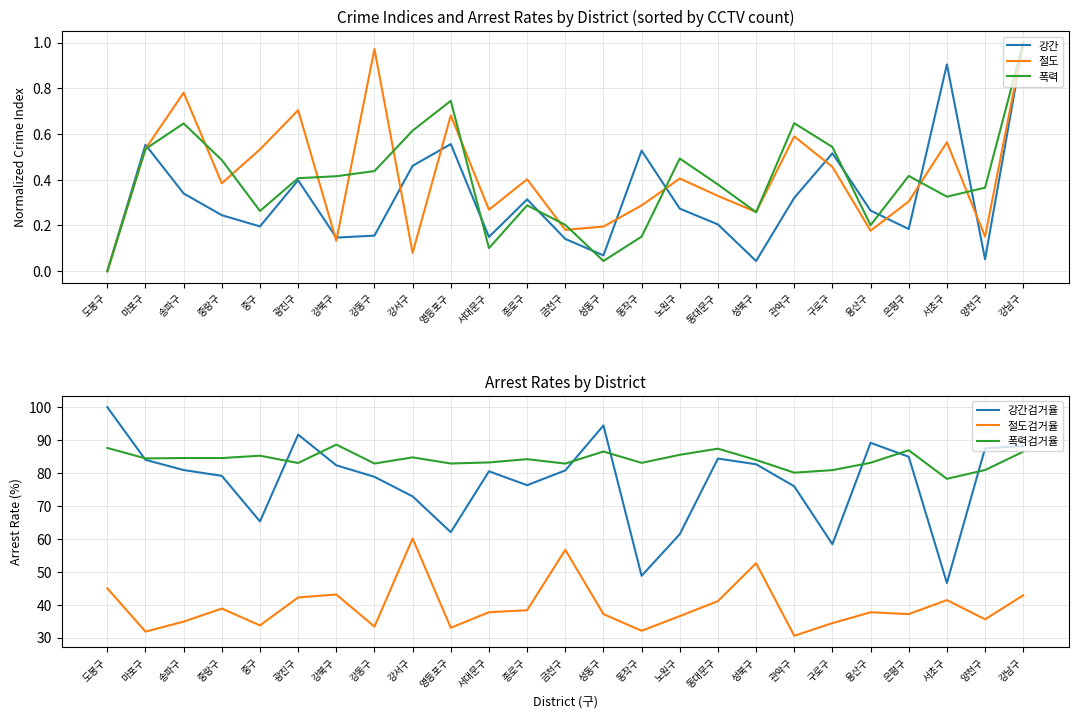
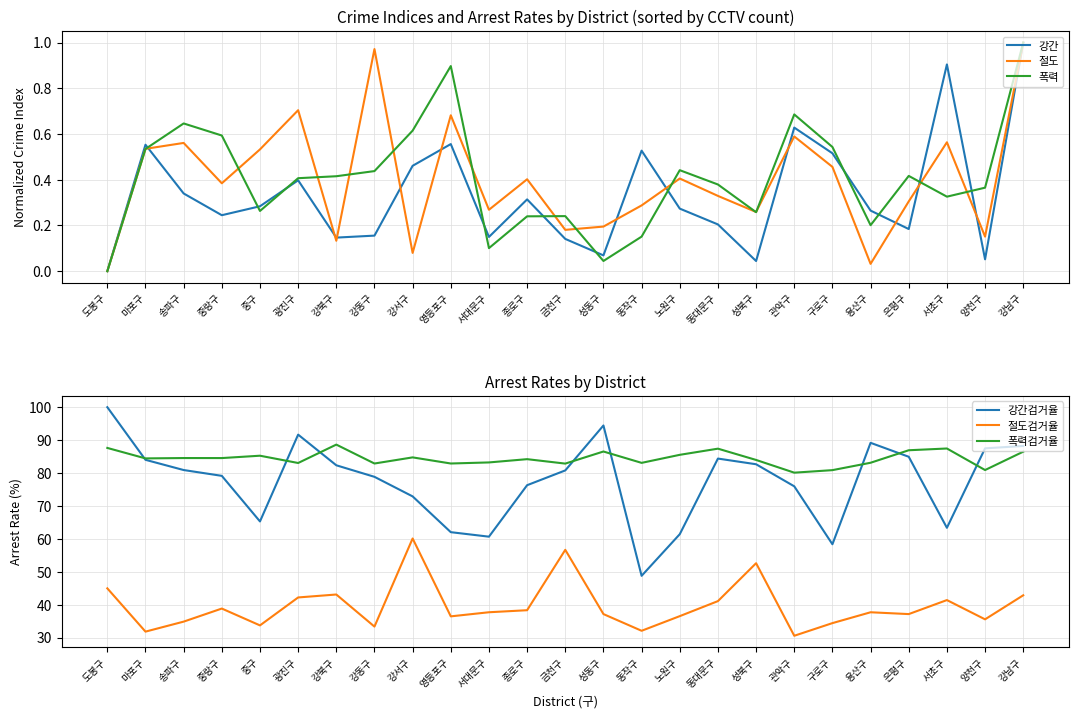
  {
    "Crime Indices and Arrest Rates by District (sorted by CCTV count)": {
      "강간": {
        "마포구": 0.55,
        "송파구": 0.34,
        "중랑구": 0.24,
-       "중구": 0.20,
+       "중구": 0.28,
        "강북구": 0.15,
        "강동구": 0.16,
        "강서구": 0.46,
        "영등포구": 0.56,
        "서대문구": 0.15,
        "종로구": 0.31,
        "금천구": 0.14,
        "성동구": 0.07,
        "동작구": 0.53,
        "노원구": 0.27,
        "동대문구": 0.20,
        "성북구": 0.04,
-       "관악구": 0.32,
+       "관악구": 0.63,
        "구로구": 0.52,
        "용산구": 0.27,
        "은평구": 0.18,
        "서초구": 0.90,
        "양천구": 0.05
      },
      "절도": {
-       "송파구": 0.78,
+       "송파구": 0.56,
        "중랑구": 0.38,
        "중구": 0.53,
        "광진구": 0.70,
        "강북구": 0.13,
        "강동구": 0.97,
        "강서구": 0.08,
        "영등포구": 0.68,
        "서대문구": 0.27,
        "종로구": 0.40,
        "금천구": 0.18,
        "성동구": 0.20,
        "동작구": 0.29,
        "노원구": 0.41,
        "동대문구": 0.33,
        "관악구": 0.59,
        "구로구": 0.46,
-       "용산구": 0.18,
+       "용산구": 0.03,
        "은평구": 0.31,
        "서초구": 0.56,
        "양천구": 0.15
      },
      "폭력": {
        "송파구": 0.65,
-       "중랑구": 0.49,
+       "중랑구": 0.59,
        "중구": 0.26,
        "강북구": 0.42,
        "강동구": 0.44,
        "강서구": 0.61,
-       "영등포구": 0.75,
+       "영등포구": 0.90,
        "서대문구": 0.10,
-       "종로구": 0.29,
-       "금천구": 0.20,
+       "종로구": 0.24,
+       "금천구": 0.24,
        "성동구": 0.04,
        "동작구": 0.15,
-       "노원구": 0.49,
+       "노원구": 0.44,
        "동대문구": 0.38,
-       "관악구": 0.65,
+       "관악구": 0.69,
        "구로구": 0.54,
        "용산구": 0.20,
        "은평구": 0.42,
        "서초구": 0.33,
        "양천구": 0.37
      }
    },
    "Arrest Rates by District": {
      "강간검거율": {
        "도봉구": 100,
        "송파구": 81,
        "중랑구": 79,
        "중구": 65,
        "광진구": 92,
        "강북구": 82,
        "강동구": 79,
        "강서구": 73,
        "영등포구": 62,
-       "서대문구": 81,
+       "서대문구": 61,
        "종로구": 76,
        "금천구": 81,
        "성동구": 94,
        "동작구": 49,
        "노원구": 61,
        "동대문구": 84,
        "성북구": 83,
        "관악구": 76,
        "구로구": 58,
        "용산구": 89,
        "은평구": 85,
-       "서초구": 47
+       "서초구": 63
      },
      "절도검거율": {
        "도봉구": 45,
        "마포구": 32,
        "송파구": 35,
        "중랑구": 39,
        "중구": 34,
        "광진구": 42,
        "강북구": 43,
        "강동구": 33,
        "강서구": 60,
-       "영등포구": 33,
+       "영등포구": 36,
        "서대문구": 38,
        "종로구": 38,
        "금천구": 57,
        "성동구": 37,
        "동작구": 32,
        "노원구": 37,
        "동대문구": 41,
        "성북구": 53,
        "관악구": 31,
        "구로구": 34,
        "용산구": 38,
        "은평구": 37,
        "서초구": 41,
        "양천구": 36,
        "강남구": 43
      },
      "폭력검거율": {
        "도봉구": 88,
        "송파구": 85,
        "중랑구": 85,
        "중구": 85,
        "광진구": 83,
        "강북구": 89,
        "강동구": 83,
        "강서구": 85,
        "영등포구": 83,
        "서대문구": 83,
        "종로구": 84,
        "금천구": 83,
        "성동구": 87,
        "동작구": 83,
        "노원구": 86,
        "동대문구": 87,
        "성북구": 84,
        "관악구": 80,
        "구로구": 81,
        "용산구": 83,
        "은평구": 87,
-       "서초구": 78,
+       "서초구": 87,
        "양천구": 81,
        "강남구": 86
      }
    }
  }
